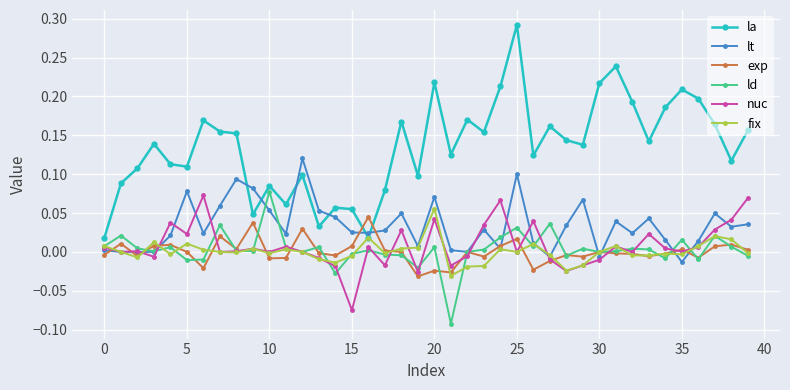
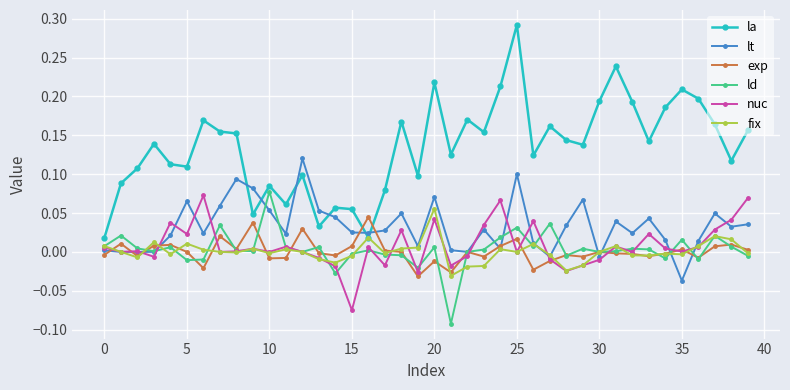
  {
    "la": {
      "0": 0.02,
      "5": 0.11,
      "10": 0.09,
      "15": 0.06,
      "20": 0.22,
      "25": 0.29,
-     "30": 0.22,
+     "30": 0.19,
      "35": 0.21
    },
    "lt": {
      "0": 0.00,
-     "5": 0.08,
+     "5": 0.07,
      "10": 0.05,
      "15": 0.03,
      "20": 0.07,
      "25": 0.10,
      "30": -0.01,
-     "35": -0.01
+     "35": -0.04
    },
    "exp": {
      "0": 0.00,
      "5": 0.00,
      "10": -0.01,
      "15": 0.01,
-     "20": -0.02,
+     "20": -0.01,
      "25": 0.02
    },
    "ld": {
      "5": -0.01,
      "10": 0.08,
      "20": 0.01,
      "25": 0.03,
      "35": 0.02
    },
    "nuc": {
      "5": 0.02,
      "15": -0.08,
      "20": 0.04,
      "30": -0.01
    },
    "fix": {
      "5": 0.01,
      "20": 0.06,
      "35": 0.00
    }
  }
